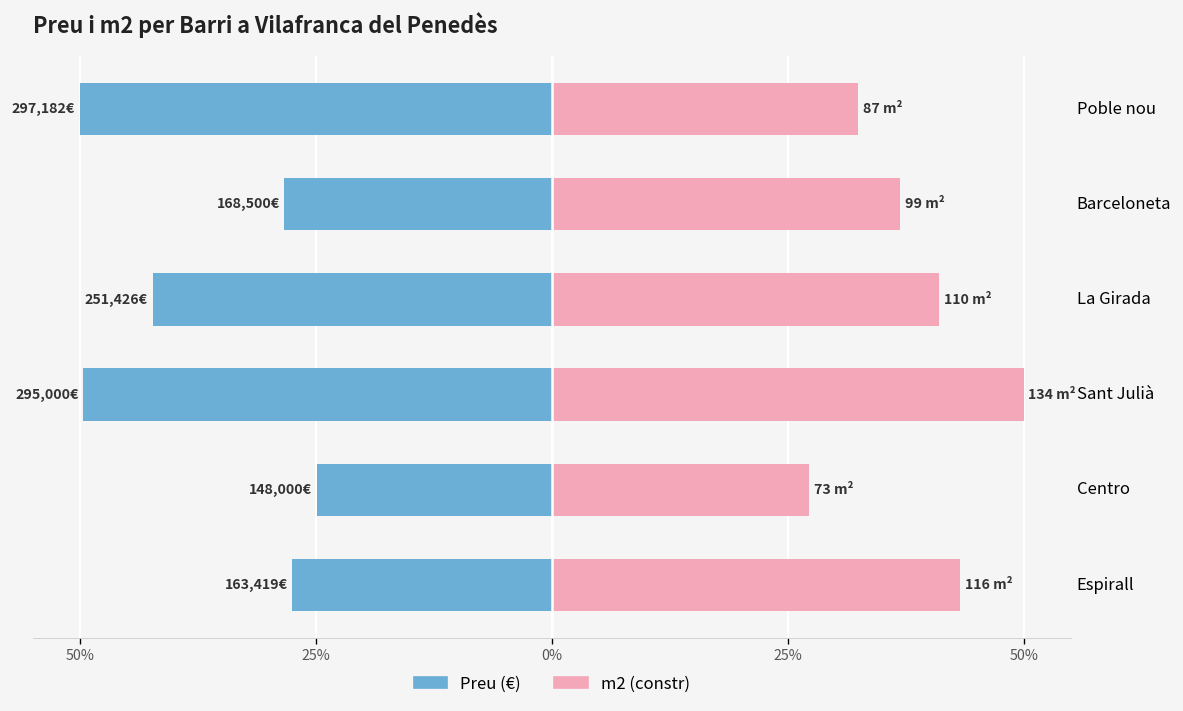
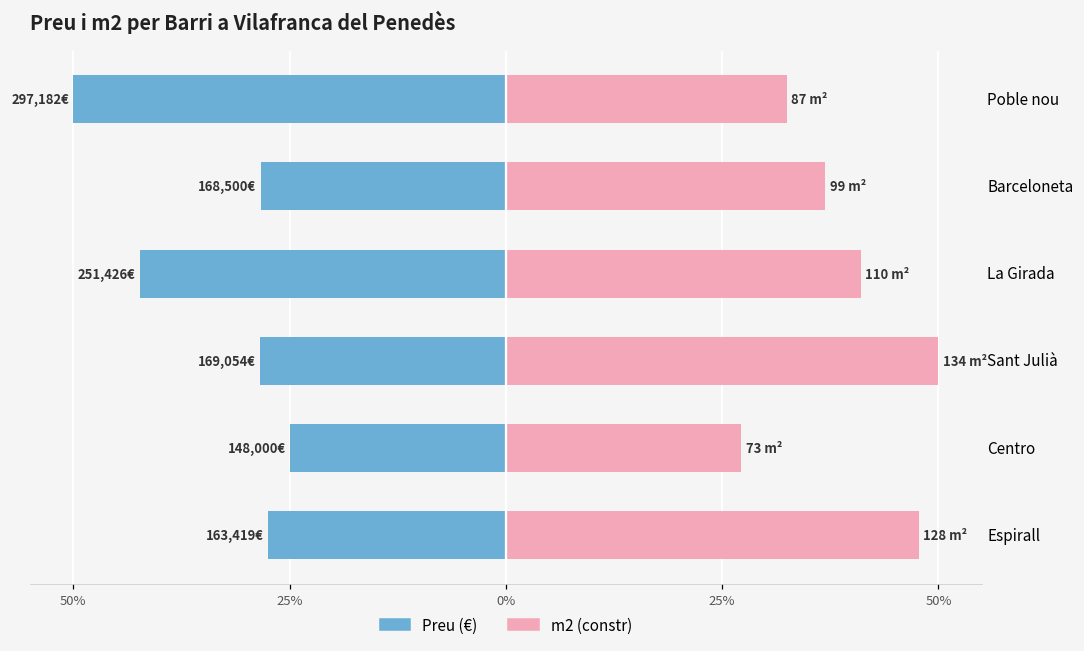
  {
    "Preu (€)": {
-     "Sant Julià": "295,000€"
+     "Sant Julià": "169,054€"
    },
    "m2 (constr)": {
-     "Espirall": "116"
+     "Espirall": "128"
    }
  }
